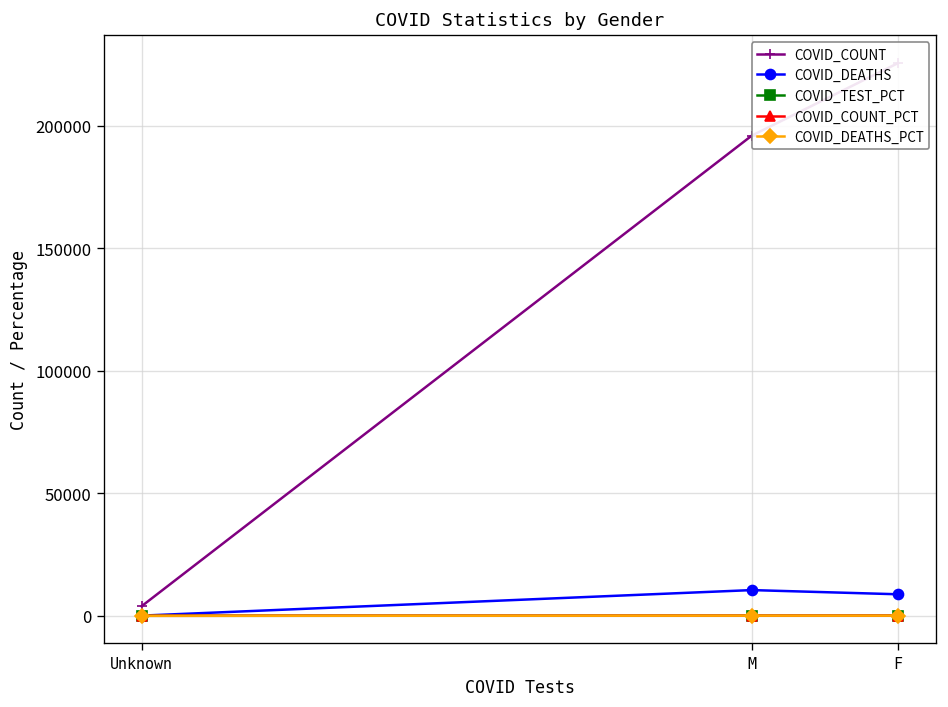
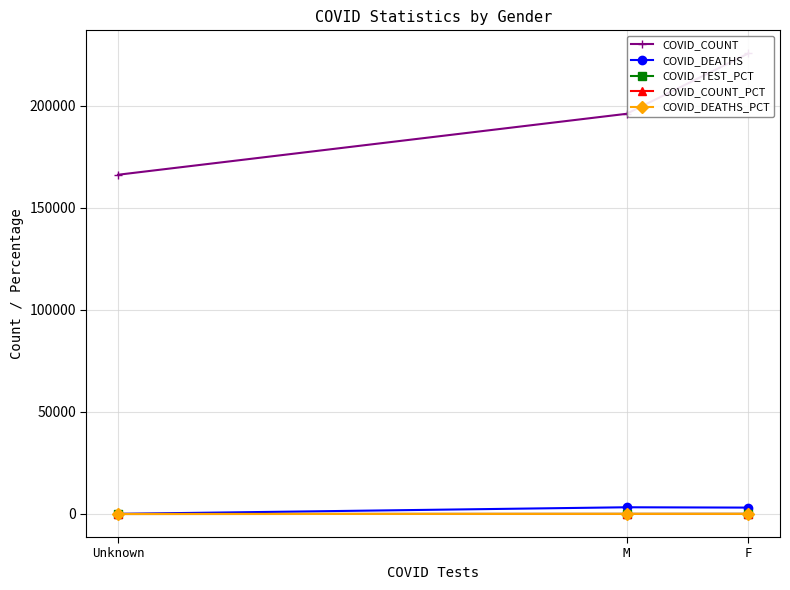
  {
    "COVID_COUNT": {
-     "Unknown": 4000,
+     "Unknown": 166000,
      "M": 196000
    },
    "COVID_DEATHS": {
-     "M": 10000,
-     "F": 9000
+     "M": 3000,
+     "F": 3000
    },
    "COVID_DEATHS_PCT": {
      "M": 0,
      "F": 0
    }
  }
